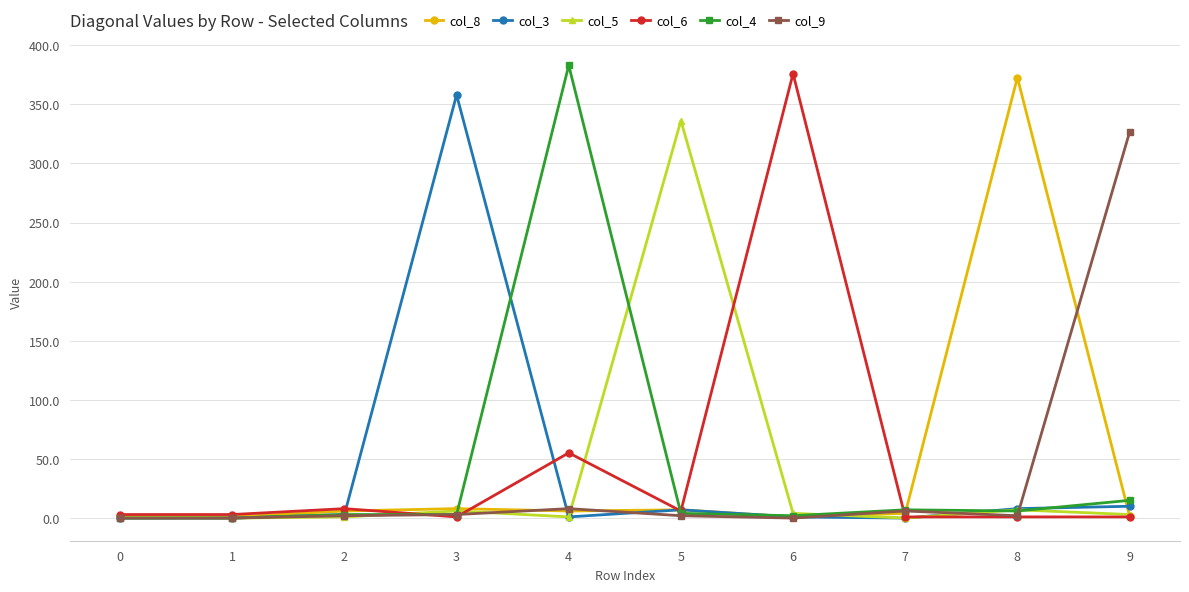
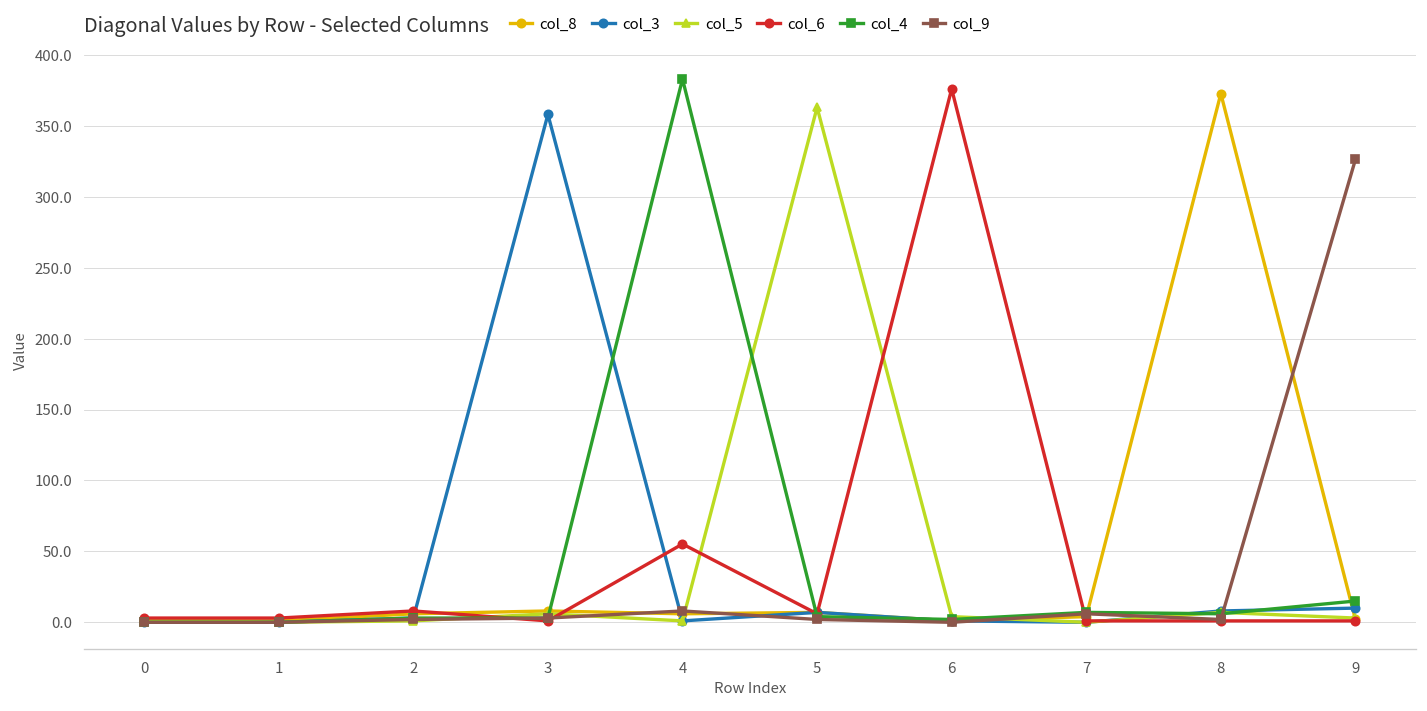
  {
    "col_8": {
      "8": 373
    },
    "col_3": {
      "3": 358,
      "9": 10
    },
    "col_5": {
-     "5": 336
+     "5": 363
    },
    "col_6": {
      "4": 55,
      "6": 376
    },
    "col_4": {
      "4": 383,
      "9": 15
    },
    "col_9": {
      "9": 326
    }
  }
